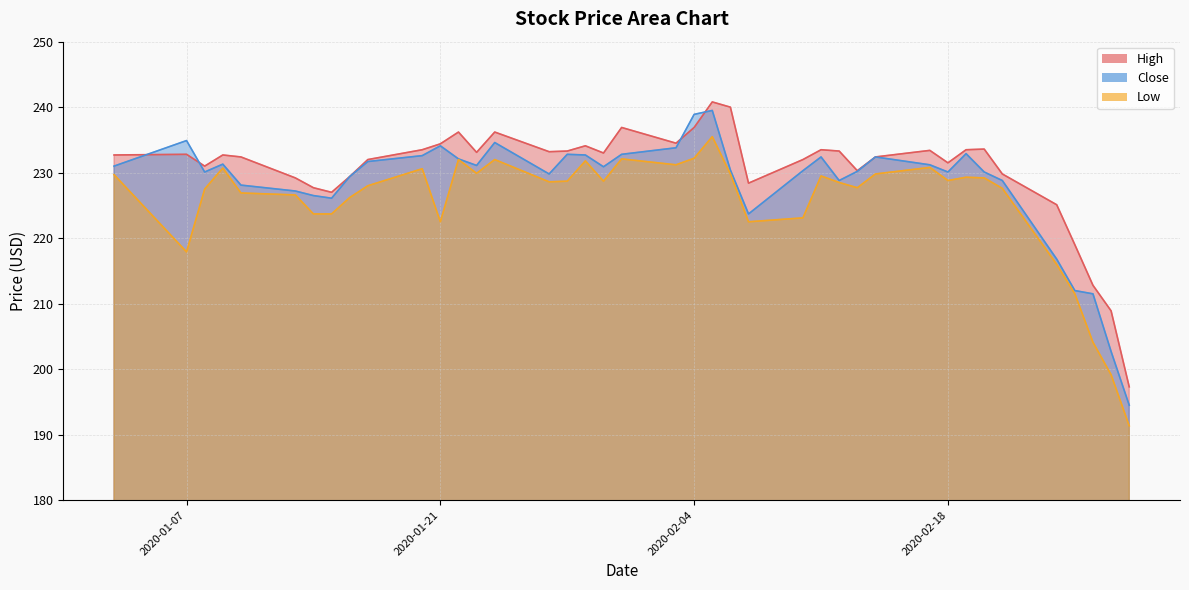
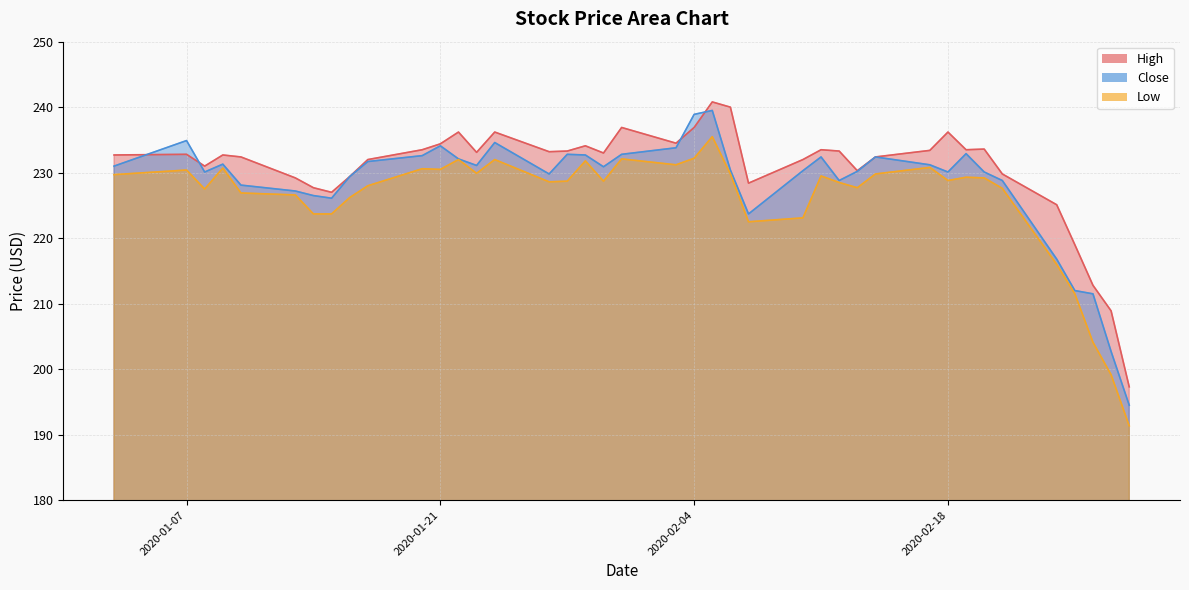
  {
    "High": {
      "2020-01-07": 233,
      "2020-02-04": 237,
-     "2020-02-18": 232
+     "2020-02-18": 236
    },
    "Close": {
      "2020-01-07": 235,
      "2020-02-04": 239,
      "2020-02-18": 230
    },
    "Low": {
-     "2020-01-07": 218,
-     "2020-01-21": 223,
+     "2020-01-07": 230,
+     "2020-01-21": 231,
      "2020-02-04": 232,
      "2020-02-18": 229
    }
  }
